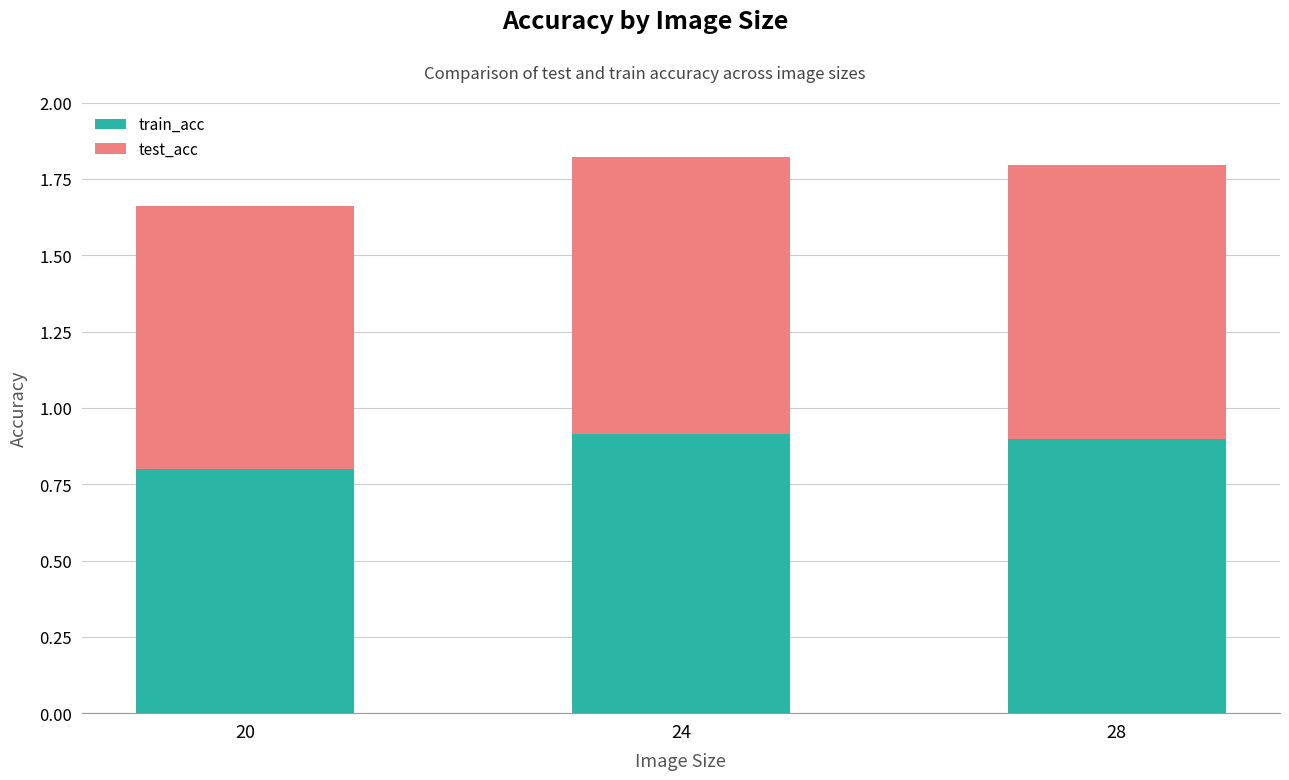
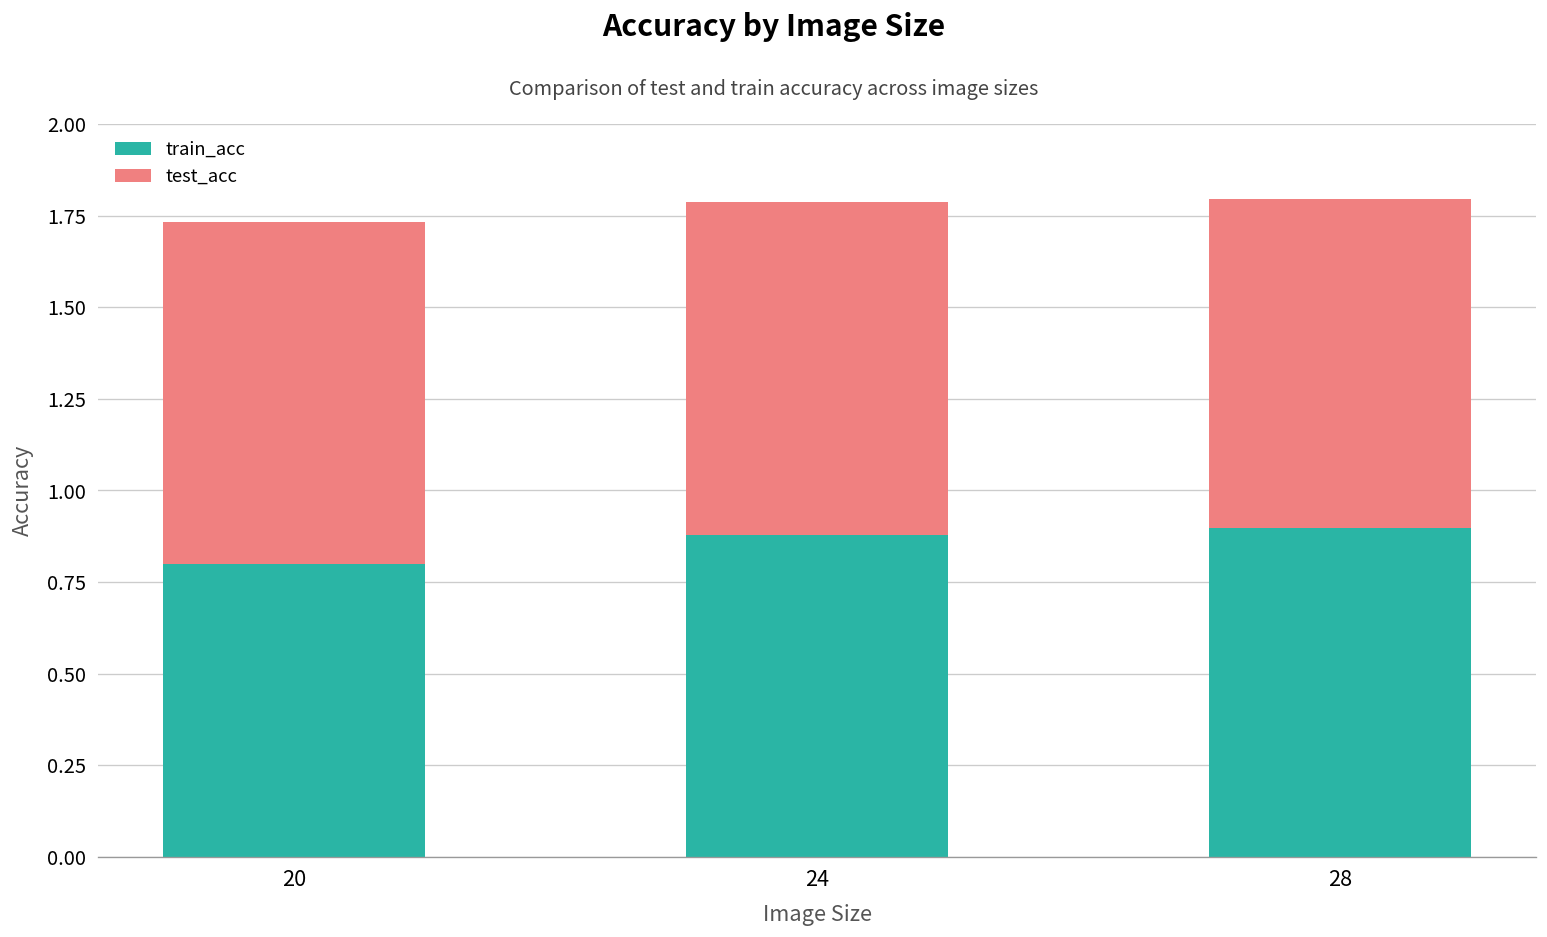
  {
    "train_acc": {
      "20": 0.80,
-     "24": 0.92,
+     "24": 0.88,
      "28": 0.90
    },
    "test_acc": {
-     "20": 0.86,
+     "20": 0.93,
      "24": 0.91,
      "28": 0.90
    }
  }
